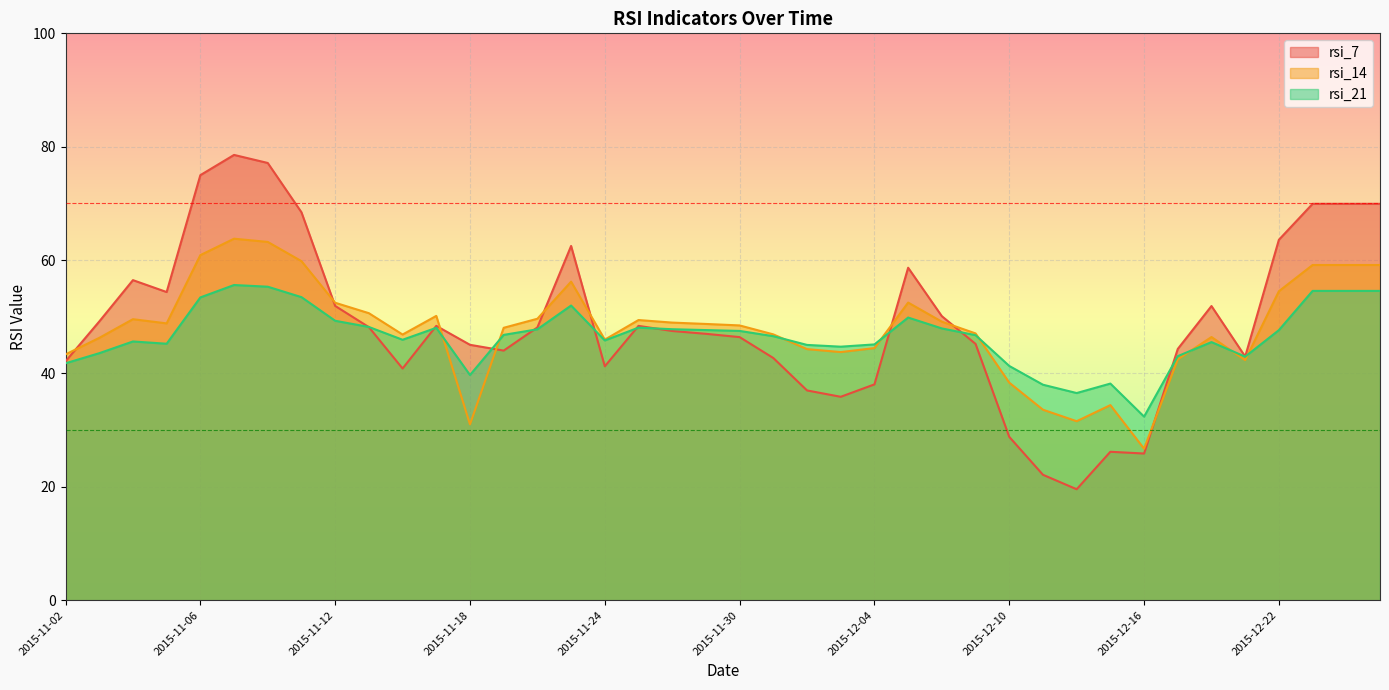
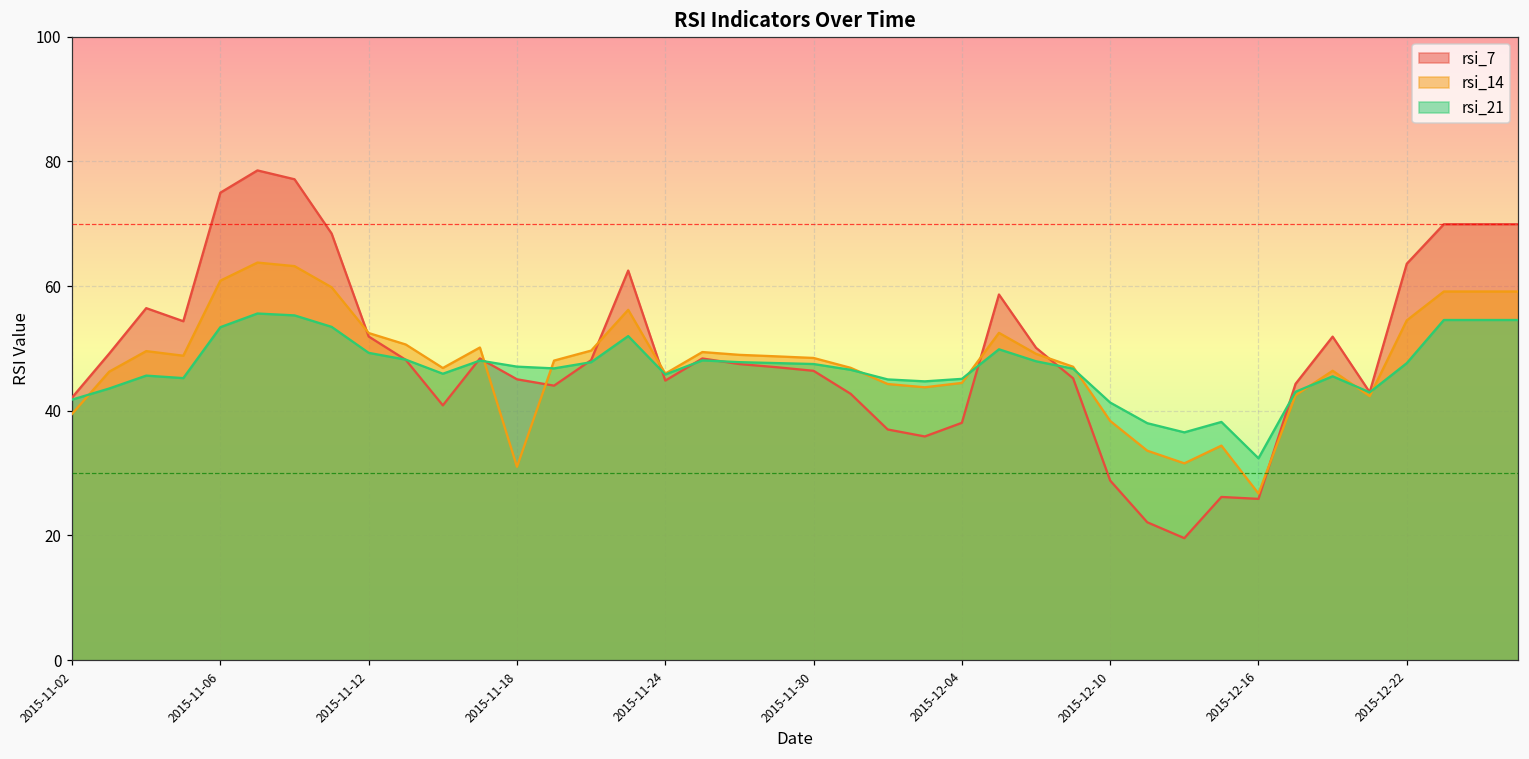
  {
    "rsi_7": {
      "2015-11-06": 75,
      "2015-11-12": 52,
      "2015-11-18": 45,
-     "2015-11-24": 41,
+     "2015-11-24": 45,
      "2015-11-30": 46,
      "2015-12-04": 38,
      "2015-12-10": 29,
      "2015-12-16": 26,
      "2015-12-22": 64
    },
    "rsi_14": {
-     "2015-11-02": 43,
+     "2015-11-02": 40,
      "2015-11-06": 61,
      "2015-11-12": 52,
      "2015-11-18": 31,
      "2015-11-30": 48,
      "2015-12-04": 44,
      "2015-12-10": 38,
      "2015-12-16": 27,
      "2015-12-22": 55
    },
    "rsi_21": {
      "2015-11-06": 53,
      "2015-11-12": 49,
-     "2015-11-18": 40,
+     "2015-11-18": 47,
      "2015-11-30": 48,
      "2015-12-04": 45,
      "2015-12-10": 41,
      "2015-12-16": 32,
      "2015-12-22": 48
    }
  }
